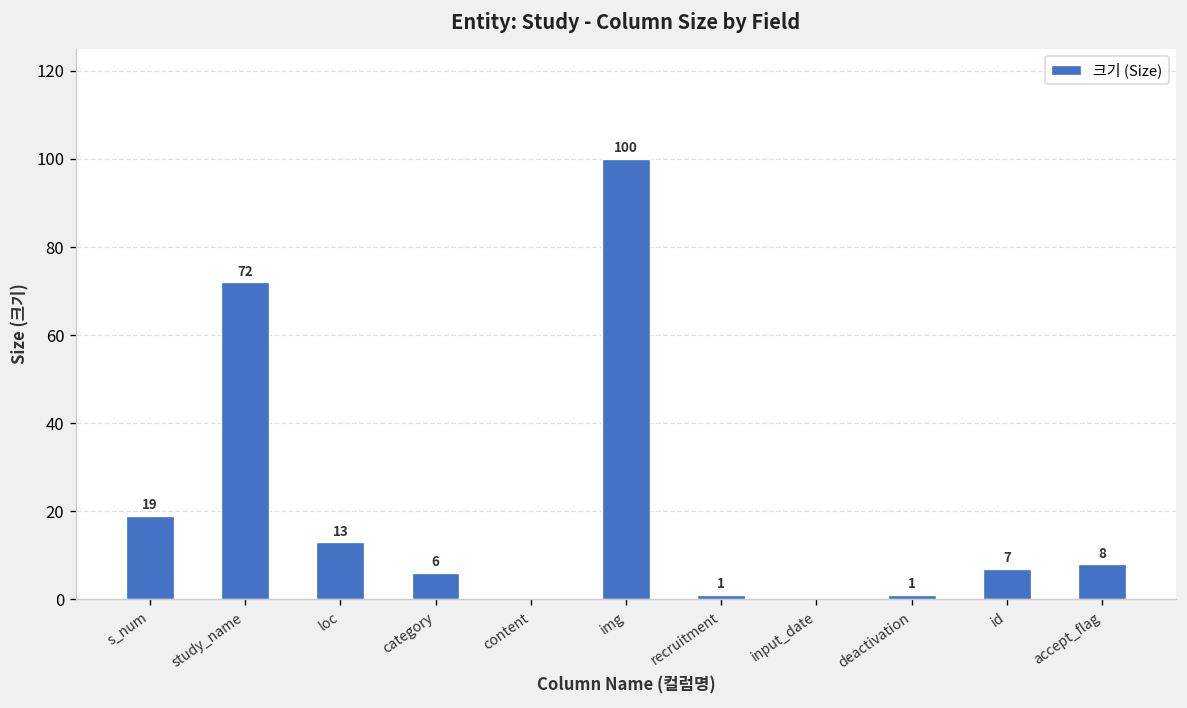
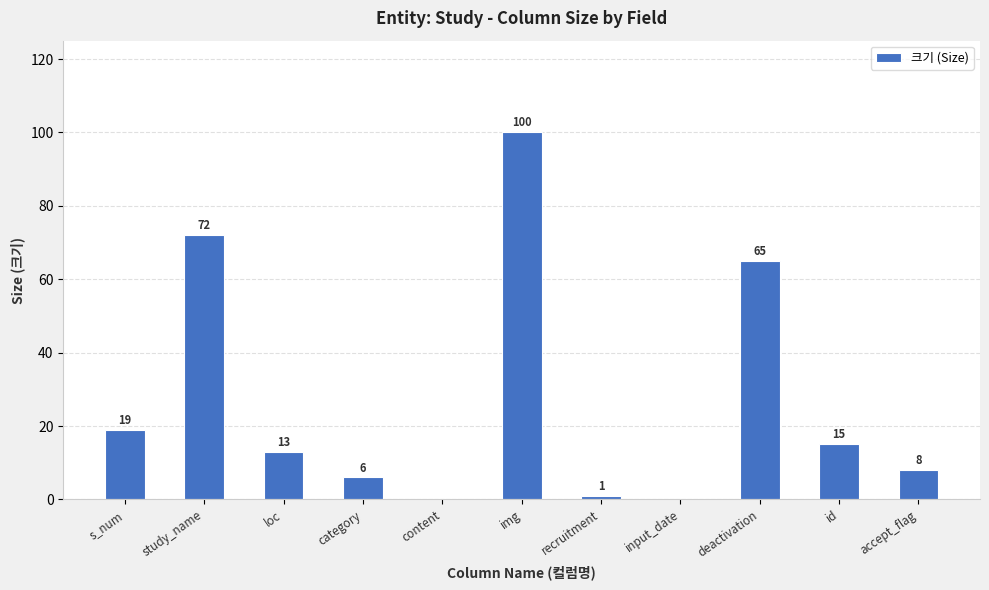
  {
    "s_num": 19,
    "study_name": 72,
    "loc": 13,
    "category": 6,
    "img": 100,
    "recruitment": 1,
-   "deactivation": 1,
-   "id": 7,
+   "deactivation": 65,
+   "id": 15,
    "accept_flag": 8
  }
